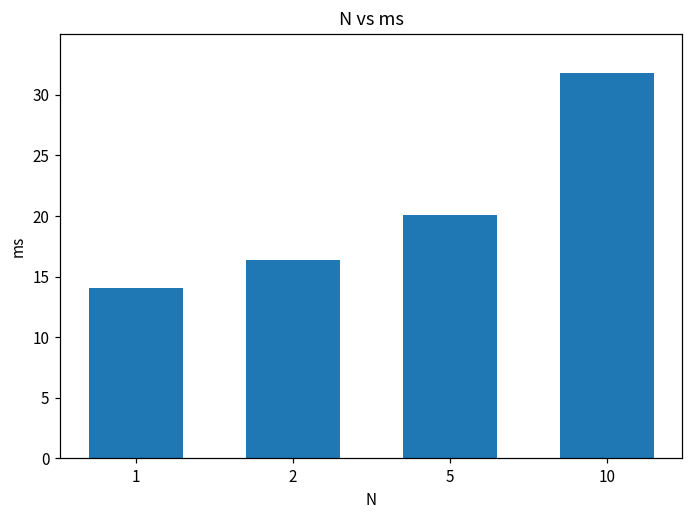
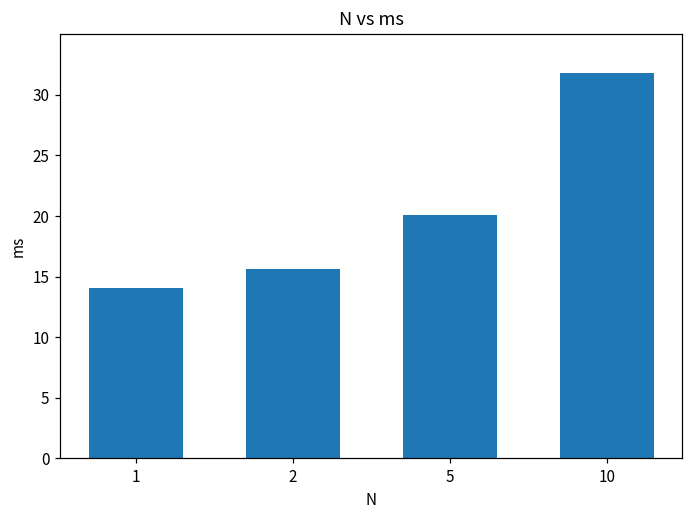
  {
    "1": 14.1,
-   "2": 16.4,
+   "2": 15.6,
    "5": 20.1,
    "10": 31.8
  }
